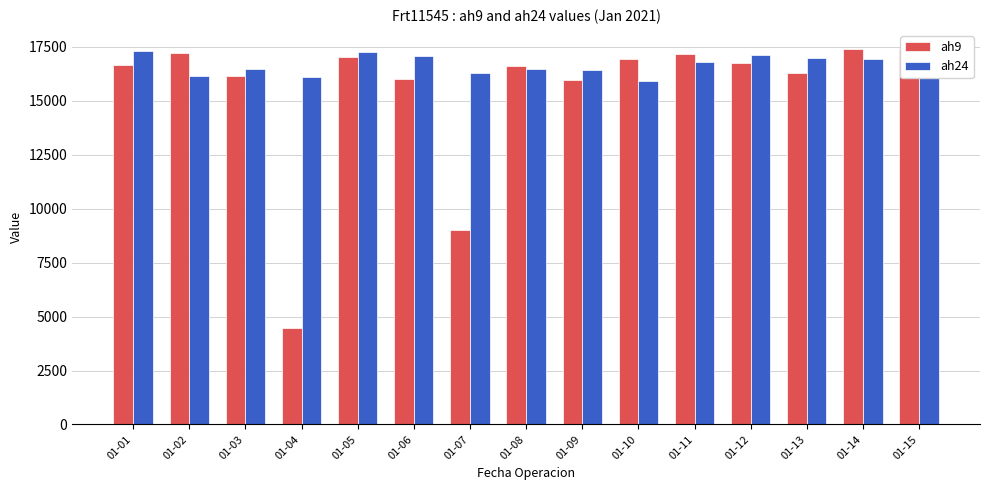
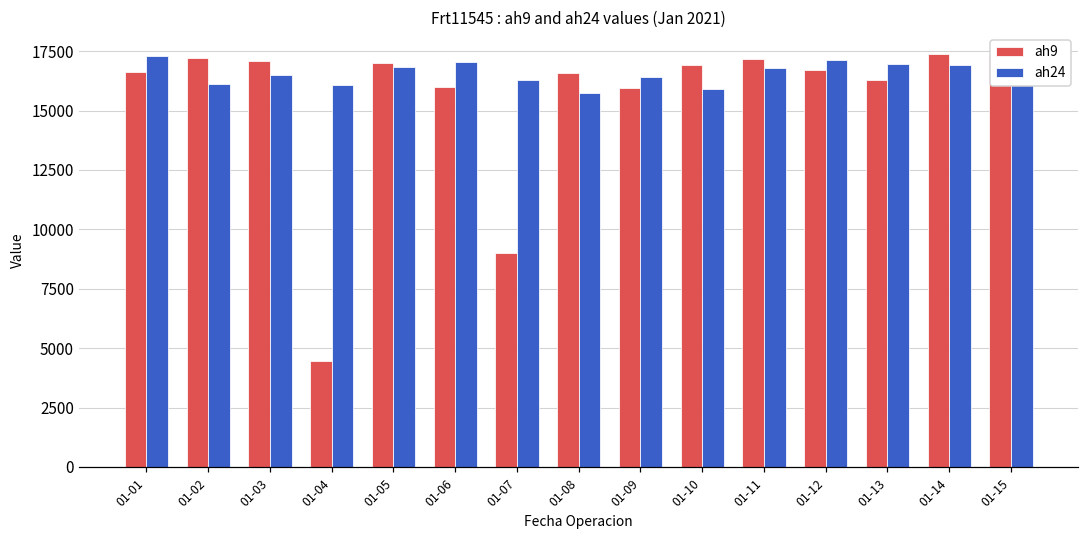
  {
    "ah9": {
      "01-01": 16600,
      "01-02": 17200,
-     "01-03": 16100,
+     "01-03": 17100,
      "01-04": 4500,
      "01-05": 17000,
      "01-06": 16000,
      "01-07": 9000,
      "01-08": 16600,
      "01-09": 16000,
      "01-10": 16900,
      "01-11": 17200,
      "01-12": 16700,
      "01-13": 16300,
      "01-14": 17400
    },
    "ah24": {
      "01-01": 17300,
      "01-02": 16100,
      "01-03": 16500,
      "01-04": 16100,
-     "01-05": 17300,
+     "01-05": 16800,
      "01-06": 17000,
      "01-07": 16300,
-     "01-08": 16500,
+     "01-08": 15700,
      "01-09": 16400,
      "01-10": 15900,
      "01-11": 16800,
      "01-12": 17100,
      "01-13": 17000,
      "01-14": 16900
    }
  }
